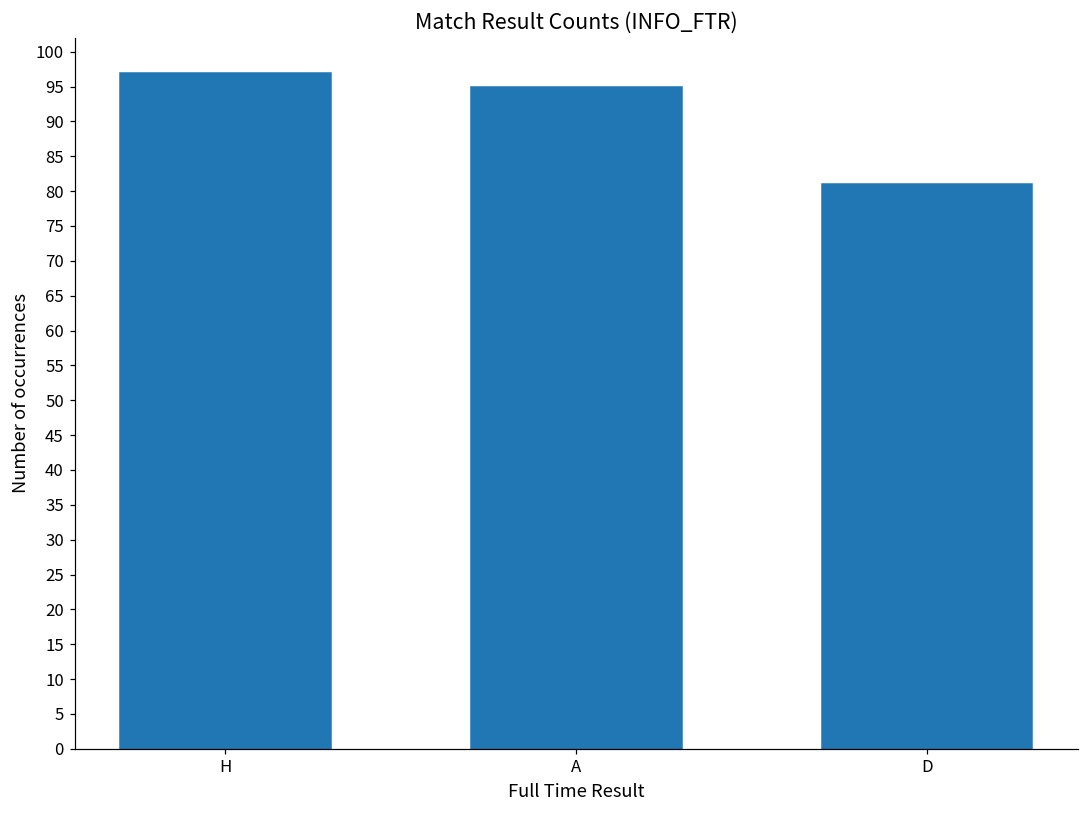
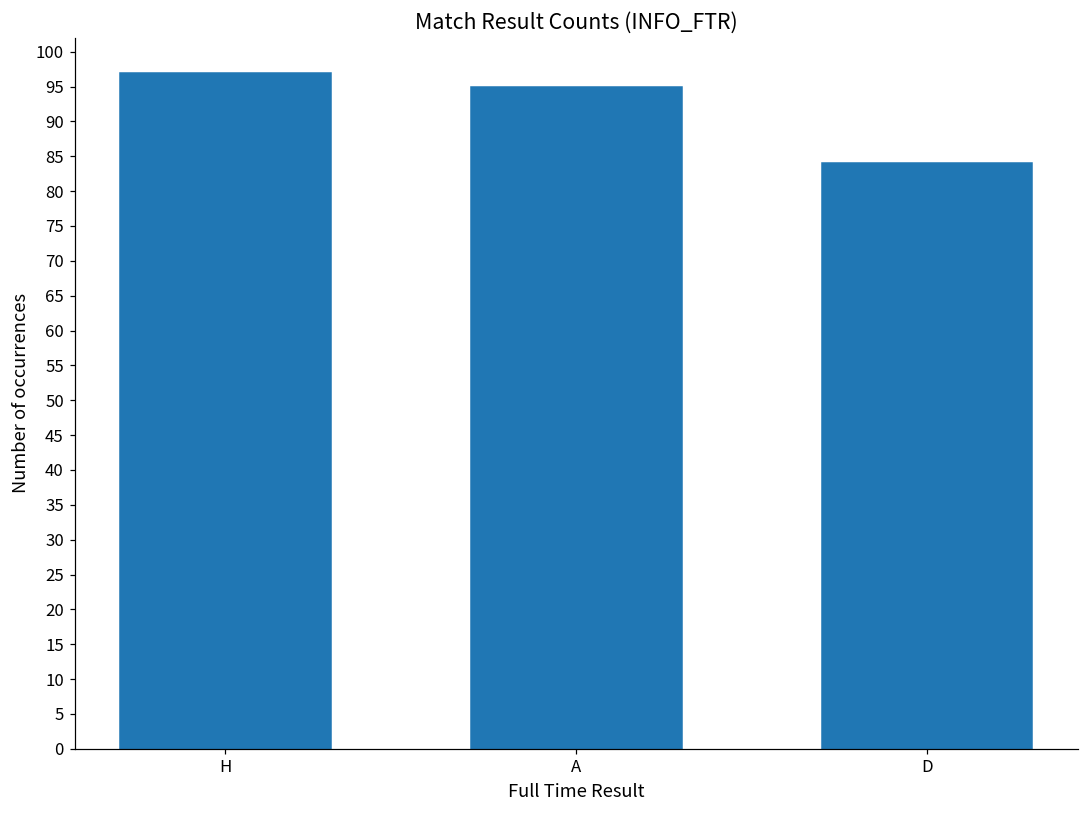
  {
    "H": 97,
    "A": 95,
-   "D": 81
+   "D": 84
  }
